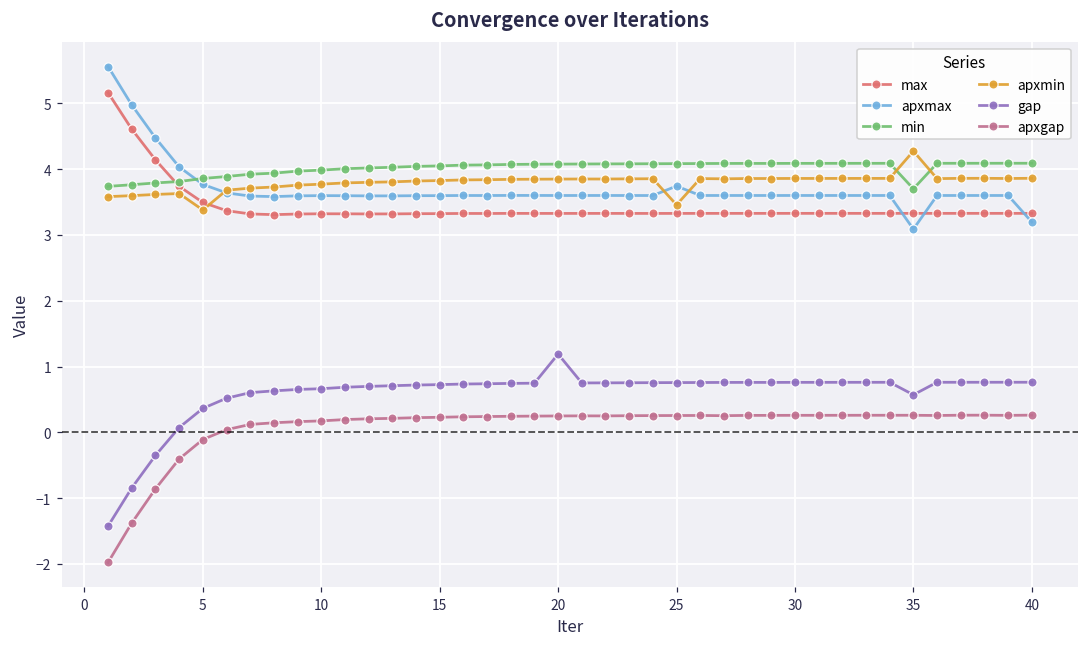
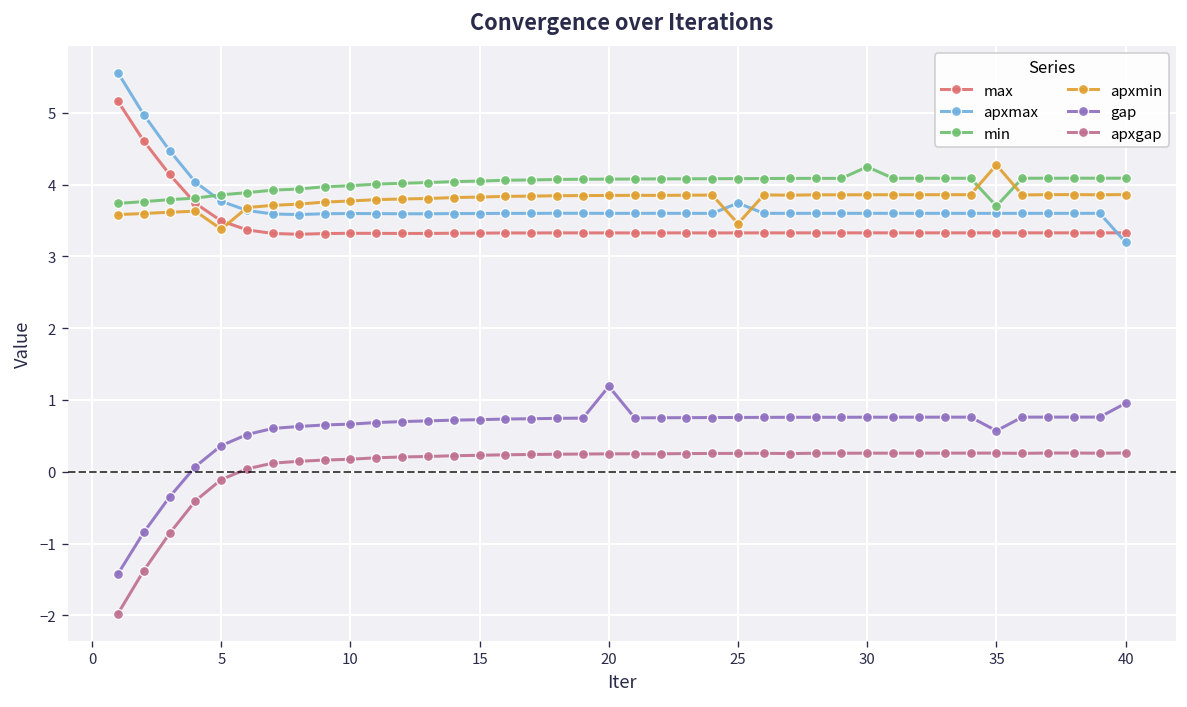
  {
    "apxmax": {
      "5": 3.8,
      "10": 3.6,
      "15": 3.6,
      "20": 3.6,
      "25": 3.7,
      "30": 3.6,
-     "35": 3.1,
+     "35": 3.6,
      "40": 3.2
    },
    "min": {
      "5": 3.9,
      "10": 4.0,
      "15": 4.0,
      "20": 4.1,
      "25": 4.1,
-     "30": 4.1,
+     "30": 4.2,
      "35": 3.7,
      "40": 4.1
    },
    "apxmin": {
      "5": 3.4,
      "10": 3.8,
      "15": 3.8,
      "20": 3.8,
      "25": 3.5,
      "30": 3.9,
      "35": 4.3,
      "40": 3.9
    },
    "gap": {
      "5": 0.4,
      "10": 0.7,
      "15": 0.7,
      "20": 1.2,
      "25": 0.8,
      "30": 0.8,
      "35": 0.6,
-     "40": 0.8
+     "40": 1.0
    }
  }
